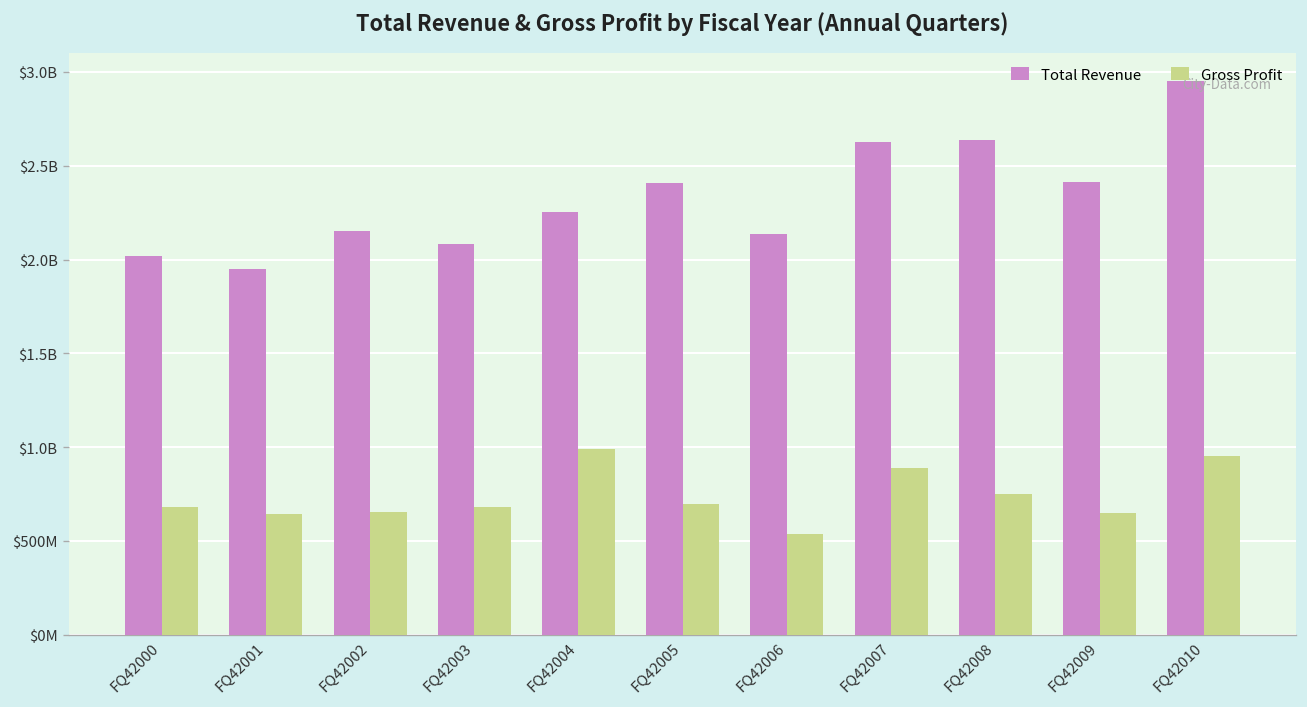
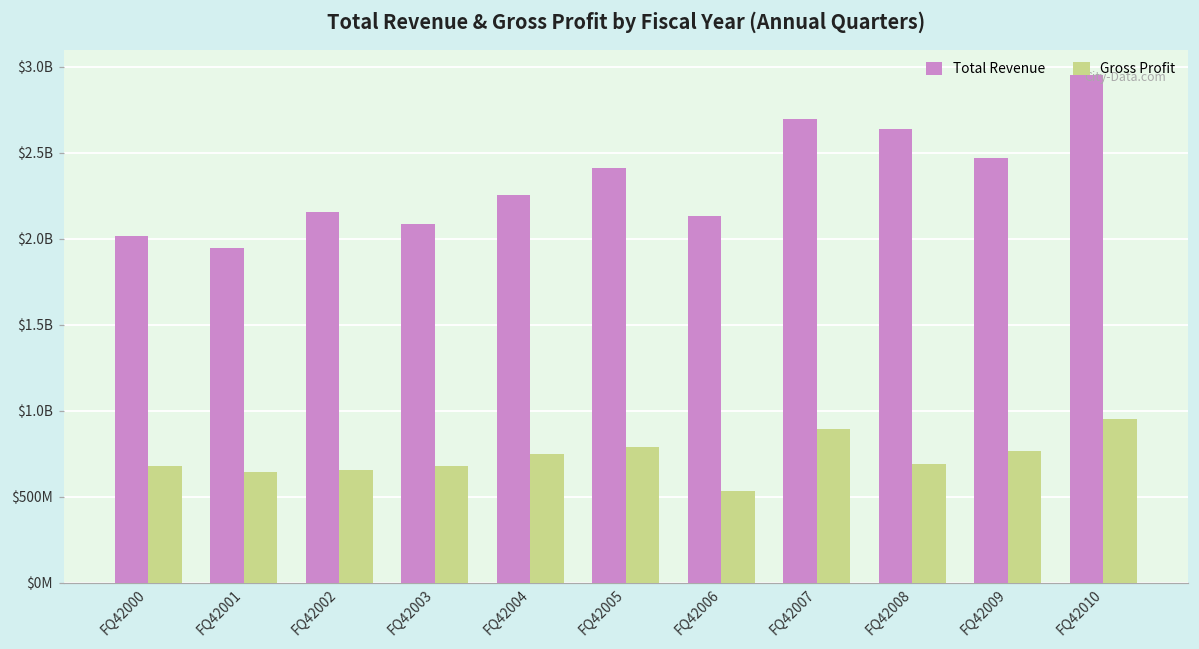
  {
    "Total Revenue": {
      "FQ42000": "$2020000000",
      "FQ42001": "$1950000000",
      "FQ42002": "$2150000000",
      "FQ42003": "$2090000000",
      "FQ42004": "$2250000000",
      "FQ42005": "$2410000000",
      "FQ42006": "$2140000000",
-     "FQ42007": "$2630000000",
+     "FQ42007": "$2700000000",
      "FQ42008": "$2640000000",
-     "FQ42009": "$2420000000",
+     "FQ42009": "$2470000000",
      "FQ42010": "$2950000000"
    },
    "Gross Profit": {
      "FQ42000": "$680000000",
      "FQ42001": "$640000000",
      "FQ42002": "$660000000",
      "FQ42003": "$680000000",
-     "FQ42004": "$990000000",
-     "FQ42005": "$700000000",
+     "FQ42004": "$750000000",
+     "FQ42005": "$790000000",
      "FQ42006": "$540000000",
      "FQ42007": "$890000000",
-     "FQ42008": "$750000000",
-     "FQ42009": "$650000000",
+     "FQ42008": "$690000000",
+     "FQ42009": "$770000000",
      "FQ42010": "$950000000"
    }
  }
